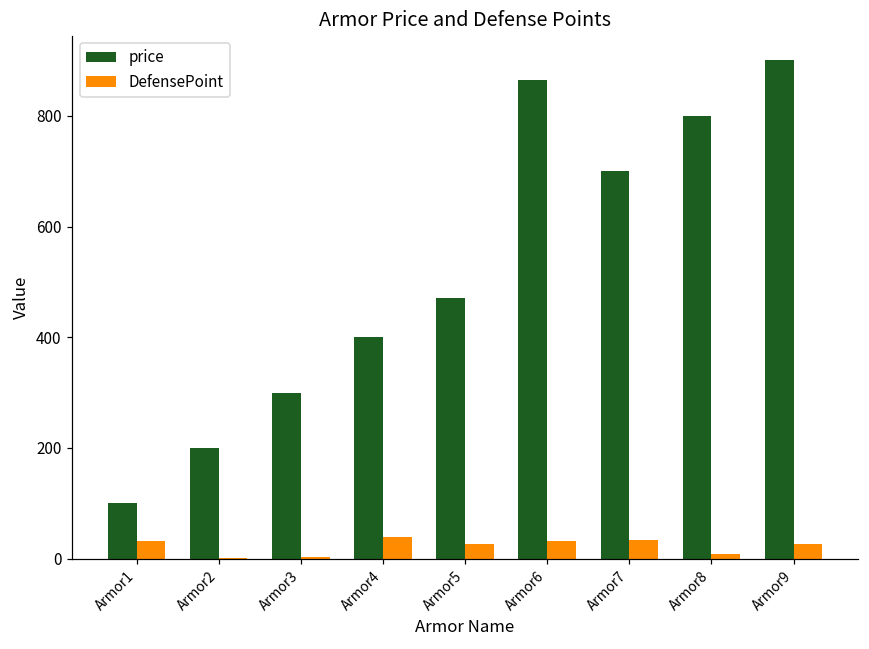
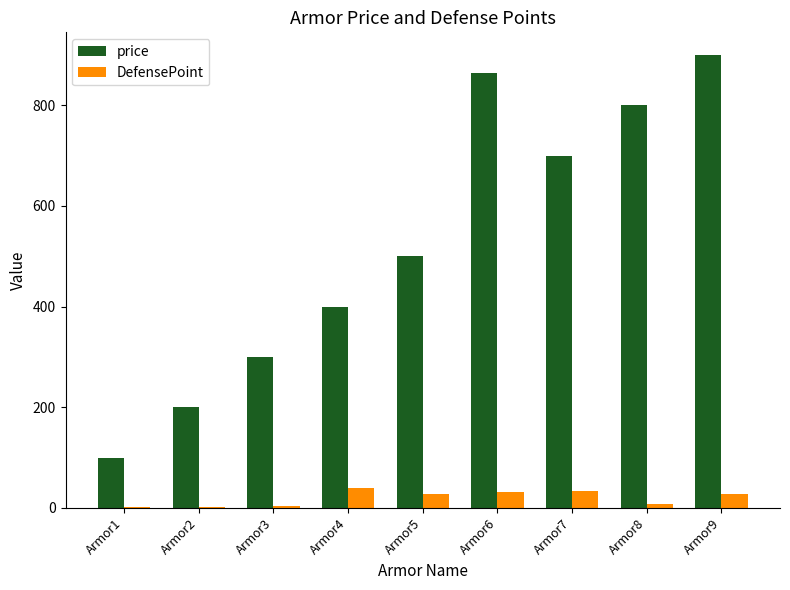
  {
    "price": {
      "Armor1": 100,
      "Armor2": 200,
      "Armor3": 300,
      "Armor4": 400,
-     "Armor5": 470,
+     "Armor5": 500,
      "Armor6": 860,
      "Armor7": 700,
      "Armor8": 800,
      "Armor9": 900
    },
    "DefensePoint": {
-     "Armor1": 30,
+     "Armor1": 0,
      "Armor4": 40,
      "Armor5": 30,
      "Armor6": 30,
      "Armor7": 30,
      "Armor8": 10,
      "Armor9": 30
    }
  }
